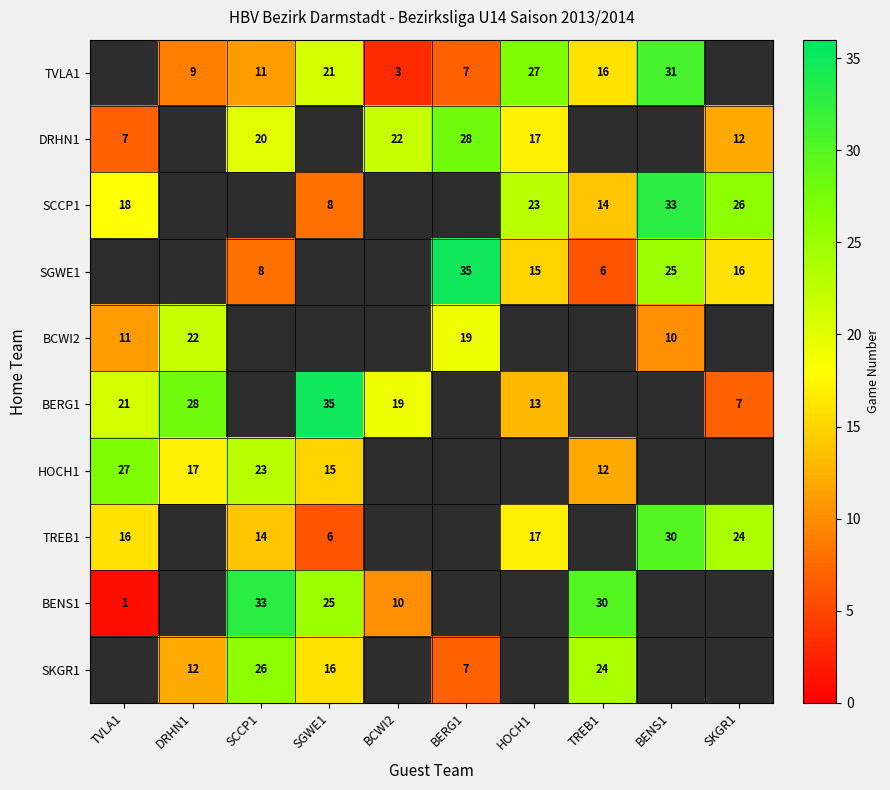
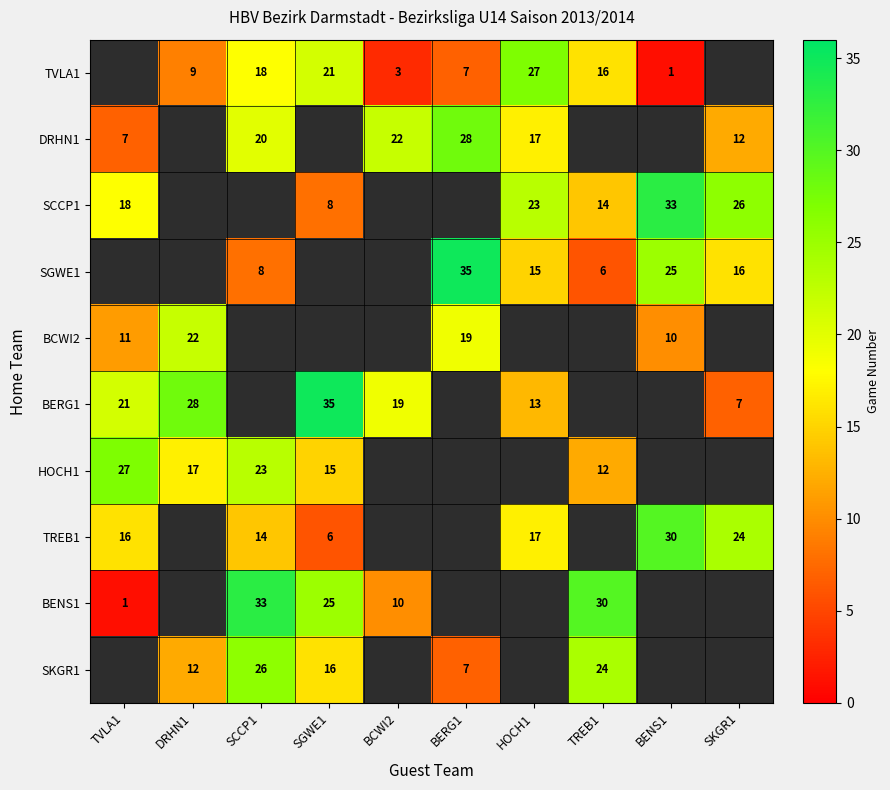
  {
    "TVLA1": {
      "DRHN1": 9,
-     "SCCP1": 11,
+     "SCCP1": 18,
      "SGWE1": 21,
      "BCWI2": 3,
      "BERG1": 7,
      "HOCH1": 27,
      "TREB1": 16,
-     "BENS1": 31
+     "BENS1": 1
    },
    "DRHN1": {
      "TVLA1": 7,
      "SCCP1": 20,
      "BCWI2": 22,
      "BERG1": 28,
      "HOCH1": 17,
      "SKGR1": 12
    },
    "SCCP1": {
      "TVLA1": 18,
      "SGWE1": 8,
      "HOCH1": 23,
      "TREB1": 14,
      "BENS1": 33,
      "SKGR1": 26
    },
    "SGWE1": {
      "SCCP1": 8,
      "BERG1": 35,
      "HOCH1": 15,
      "TREB1": 6,
      "BENS1": 25,
      "SKGR1": 16
    },
    "BCWI2": {
      "TVLA1": 11,
      "DRHN1": 22,
      "BERG1": 19,
      "BENS1": 10
    },
    "BERG1": {
      "TVLA1": 21,
      "DRHN1": 28,
      "SGWE1": 35,
      "BCWI2": 19,
      "HOCH1": 13,
      "SKGR1": 7
    },
    "HOCH1": {
      "TVLA1": 27,
      "DRHN1": 17,
      "SCCP1": 23,
      "SGWE1": 15,
      "TREB1": 12
    },
    "TREB1": {
      "TVLA1": 16,
      "SCCP1": 14,
      "SGWE1": 6,
      "HOCH1": 17,
      "BENS1": 30,
      "SKGR1": 24
    },
    "BENS1": {
      "TVLA1": 1,
      "SCCP1": 33,
      "SGWE1": 25,
      "BCWI2": 10,
      "TREB1": 30
    },
    "SKGR1": {
      "DRHN1": 12,
      "SCCP1": 26,
      "SGWE1": 16,
      "BERG1": 7,
      "TREB1": 24
    }
  }
